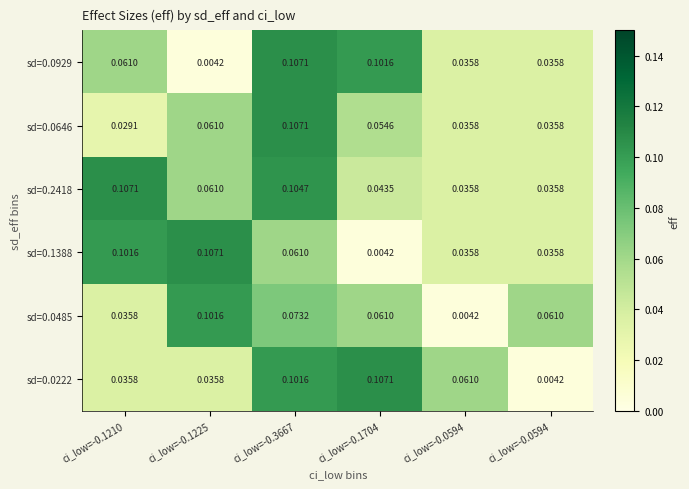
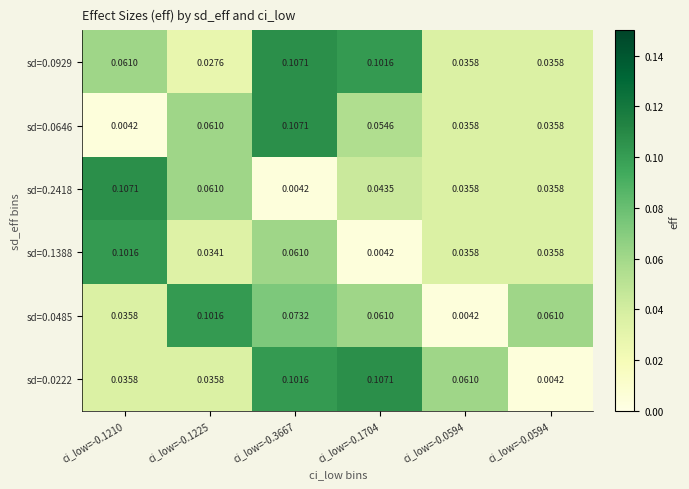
  {
    "sd=0.0929": {
      "ci_low=-0.1210": 0.0610,
-     "ci_low=-0.1225": 0.0042,
+     "ci_low=-0.1225": 0.0276,
      "ci_low=-0.3667": 0.1071,
      "ci_low=-0.1704": 0.1016
    },
    "sd=0.0646": {
-     "ci_low=-0.1210": 0.0291,
+     "ci_low=-0.1210": 0.0042,
      "ci_low=-0.1225": 0.0610,
      "ci_low=-0.3667": 0.1071,
      "ci_low=-0.1704": 0.0546
    },
    "sd=0.2418": {
      "ci_low=-0.1210": 0.1071,
      "ci_low=-0.1225": 0.0610,
-     "ci_low=-0.3667": 0.1047,
+     "ci_low=-0.3667": 0.0042,
      "ci_low=-0.1704": 0.0435
    },
    "sd=0.1388": {
      "ci_low=-0.1210": 0.1016,
-     "ci_low=-0.1225": 0.1071,
+     "ci_low=-0.1225": 0.0341,
      "ci_low=-0.3667": 0.0610,
      "ci_low=-0.1704": 0.0042
    },
    "sd=0.0485": {
      "ci_low=-0.1210": 0.0358,
      "ci_low=-0.1225": 0.1016,
      "ci_low=-0.3667": 0.0732,
      "ci_low=-0.1704": 0.0610
    },
    "sd=0.0222": {
      "ci_low=-0.1210": 0.0358,
      "ci_low=-0.1225": 0.0358,
      "ci_low=-0.3667": 0.1016,
      "ci_low=-0.1704": 0.1071
    }
  }
